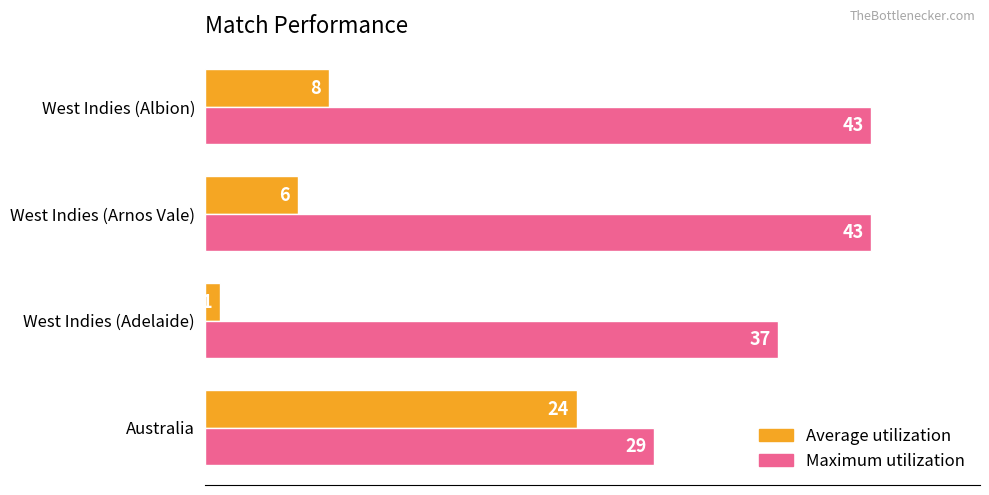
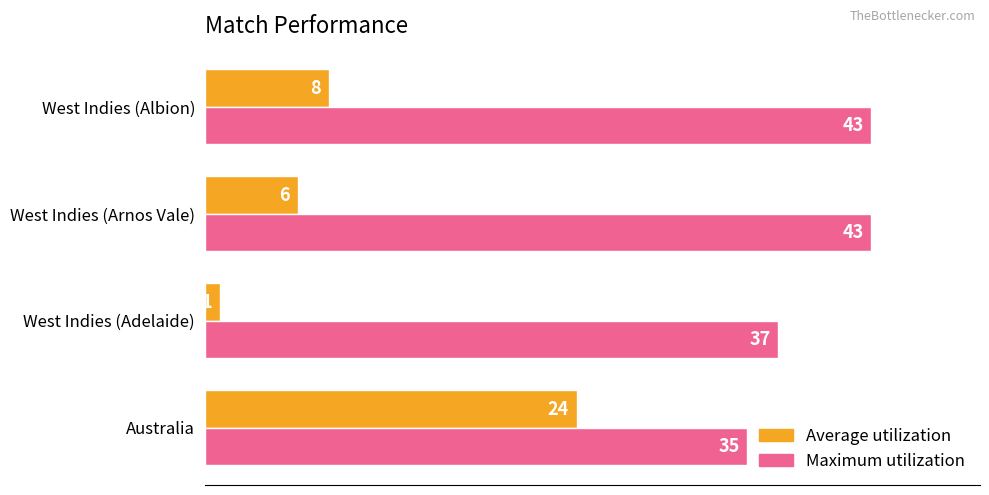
  {
    "Average utilization": {
      "West Indies (Albion)": 8,
      "West Indies (Arnos Vale)": 6,
      "Australia": 24
    },
    "Maximum utilization": {
      "West Indies (Albion)": 43,
      "West Indies (Arnos Vale)": 43,
      "West Indies (Adelaide)": 37,
-     "Australia": 29
+     "Australia": 35
    }
  }
